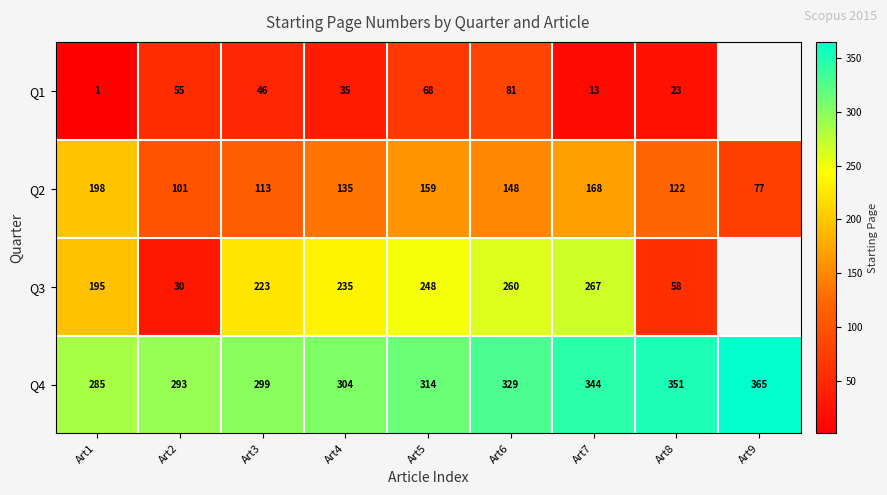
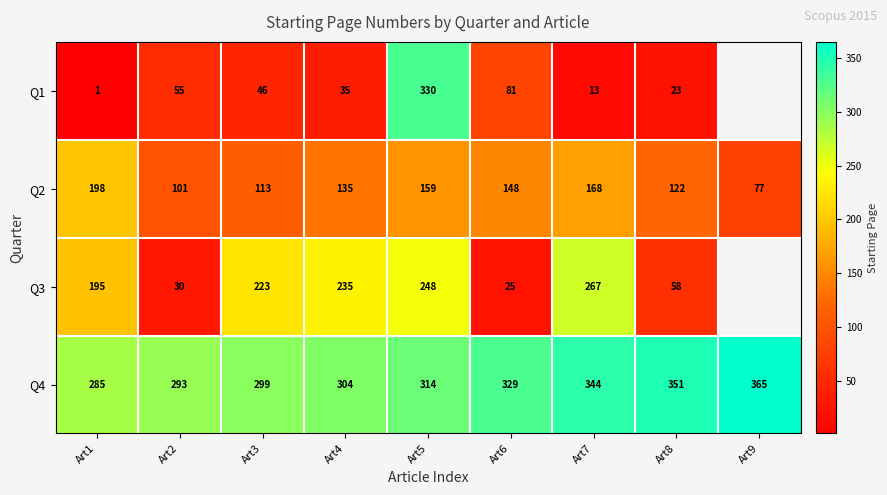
  {
    "Q1": {
      "Art1": 1,
      "Art2": 55,
      "Art3": 46,
      "Art4": 35,
-     "Art5": 68,
+     "Art5": 330,
      "Art6": 81,
      "Art7": 13,
      "Art8": 23
    },
    "Q2": {
      "Art1": 198,
      "Art2": 101,
      "Art3": 113,
      "Art4": 135,
      "Art5": 159,
      "Art6": 148,
      "Art7": 168,
      "Art8": 122,
      "Art9": 77
    },
    "Q3": {
      "Art1": 195,
      "Art2": 30,
      "Art3": 223,
      "Art4": 235,
      "Art5": 248,
-     "Art6": 260,
+     "Art6": 25,
      "Art7": 267,
      "Art8": 58
    },
    "Q4": {
      "Art1": 285,
      "Art2": 293,
      "Art3": 299,
      "Art4": 304,
      "Art5": 314,
      "Art6": 329,
      "Art7": 344,
      "Art8": 351,
      "Art9": 365
    }
  }
